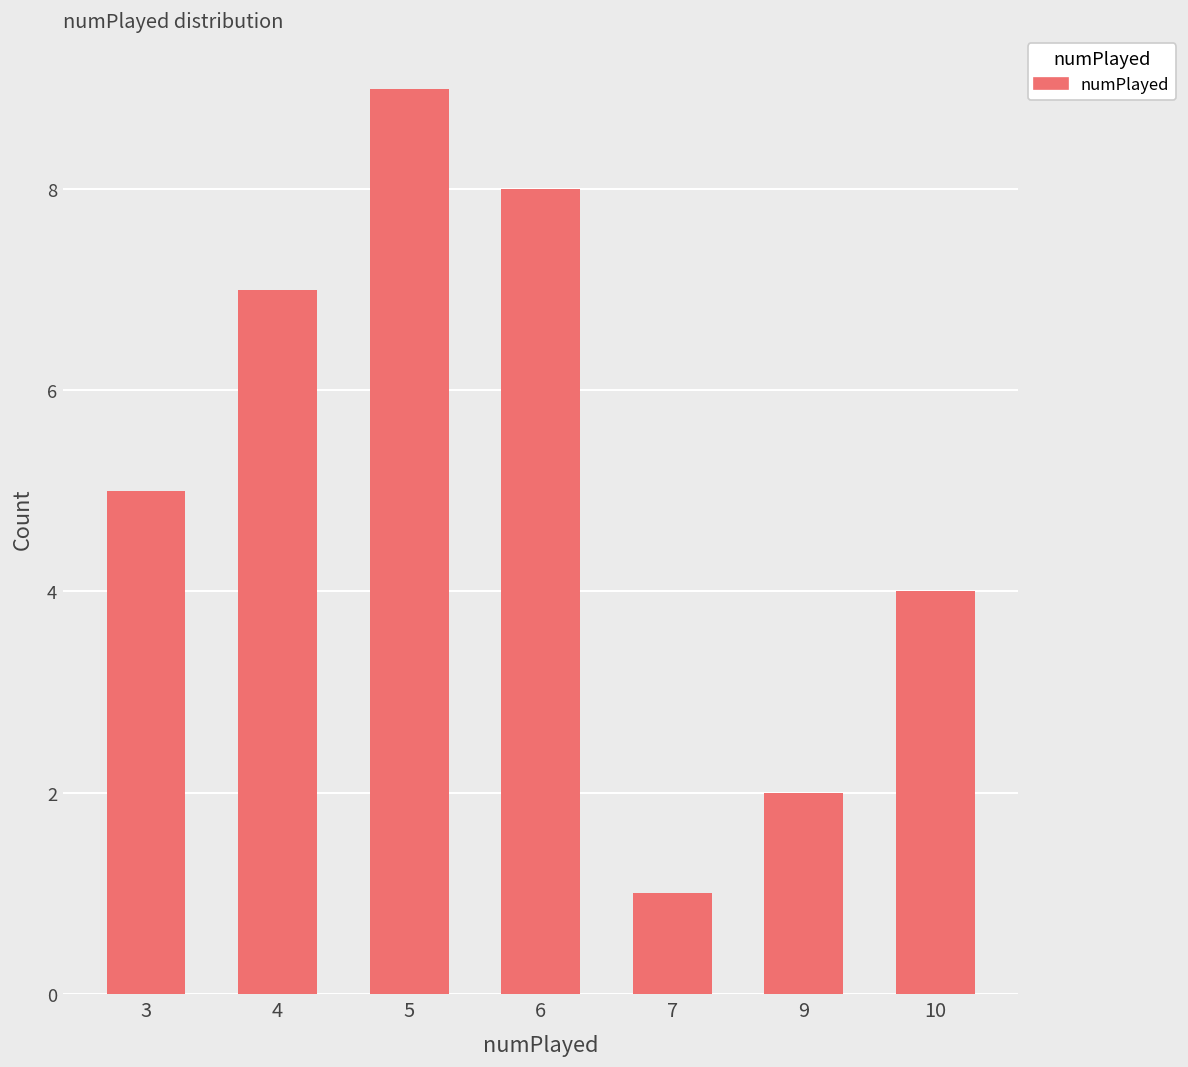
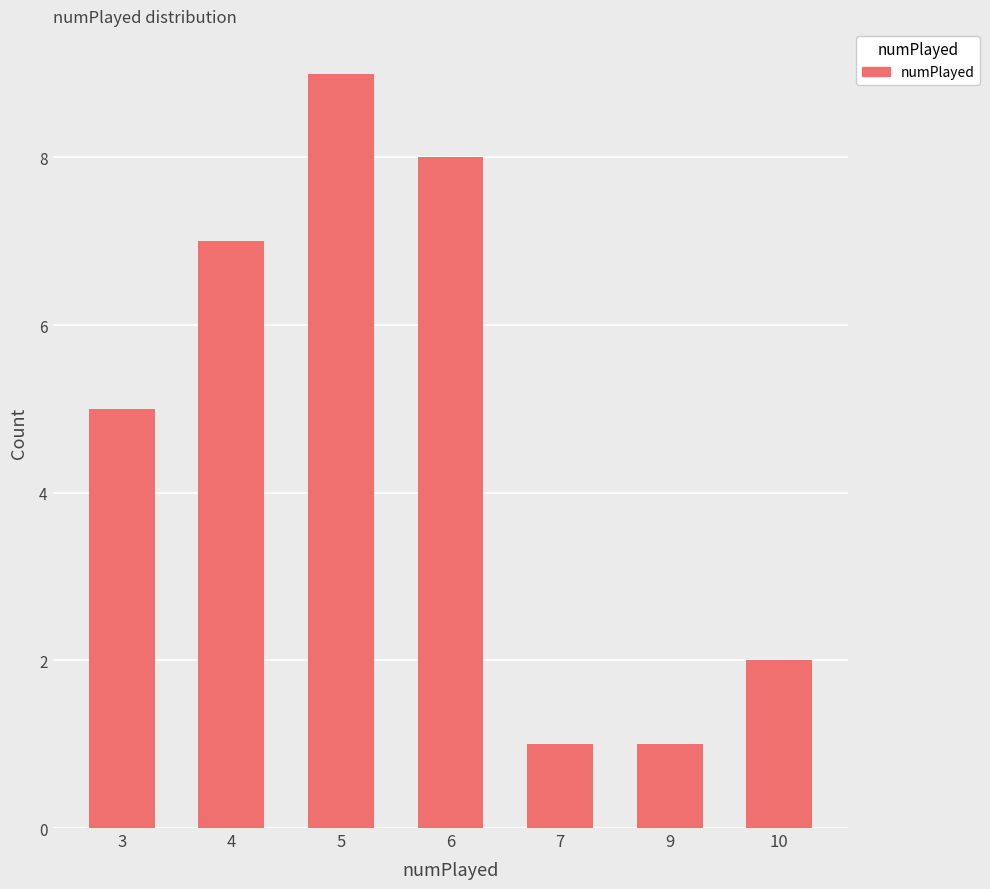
  {
    "3": 5,
    "4": 7,
    "5": 9,
    "6": 8,
    "7": 1,
-   "9": 2,
-   "10": 4
+   "9": 1,
+   "10": 2
  }
